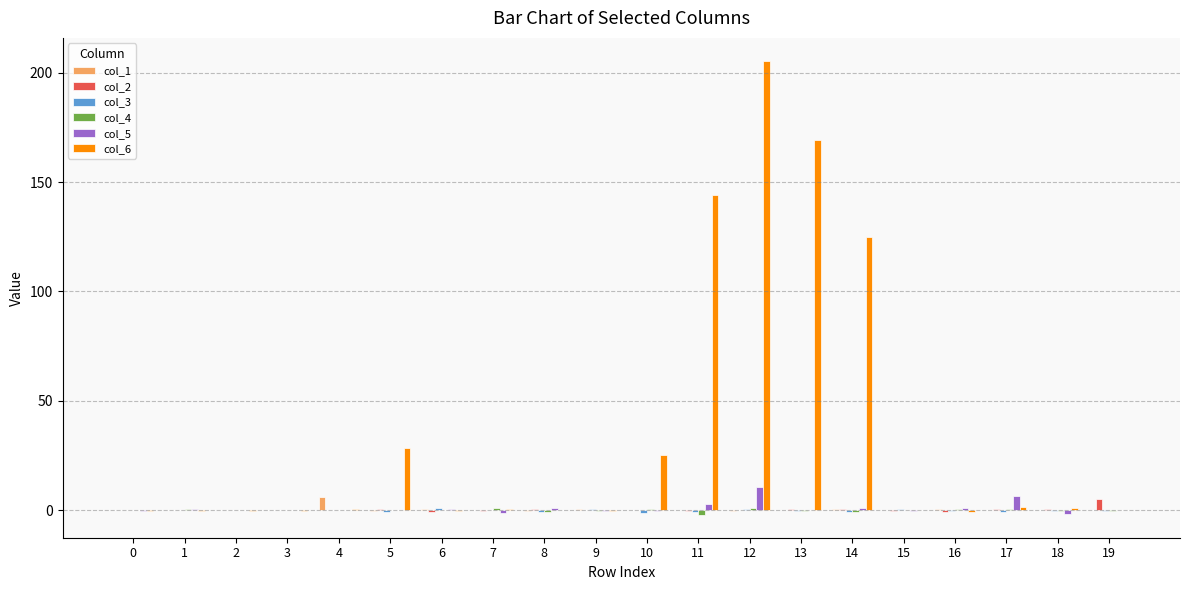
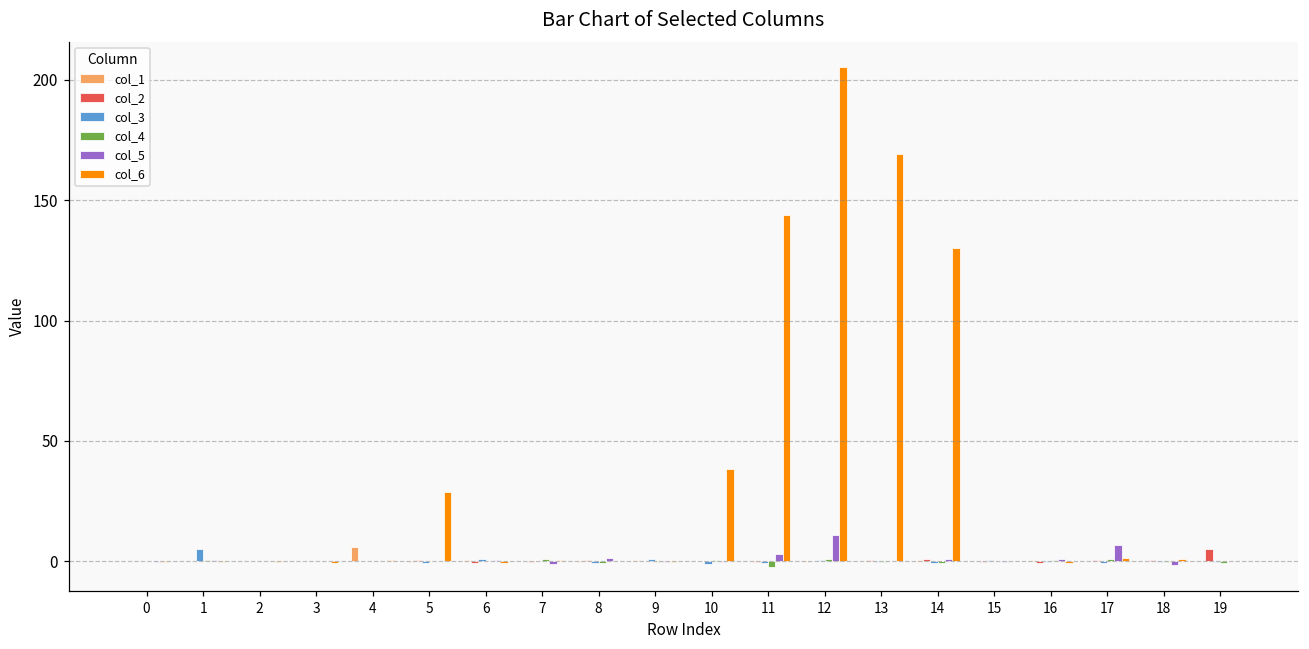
  {
    "col_1": {
      "4": 6
    },
    "col_2": {
      "19": 5
    },
    "col_3": {
-     "1": 0
+     "1": 5
    },
    "col_4": {
      "11": -2
    },
    "col_5": {
      "7": -1,
      "8": 1,
      "11": 3,
      "12": 11,
      "17": 7,
      "18": -2
    },
    "col_6": {
      "5": 29,
-     "10": 25,
+     "10": 38,
      "11": 144,
      "12": 206,
      "13": 169,
-     "14": 125,
+     "14": 130,
      "17": 1
    }
  }
